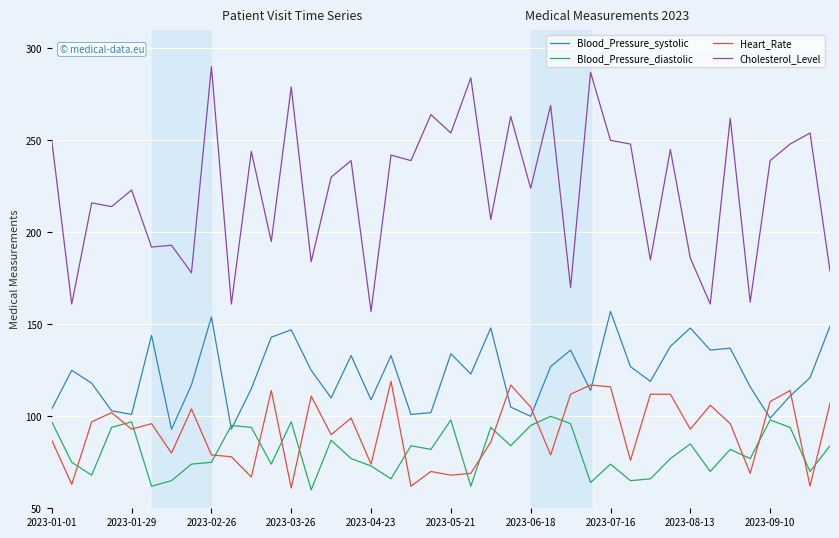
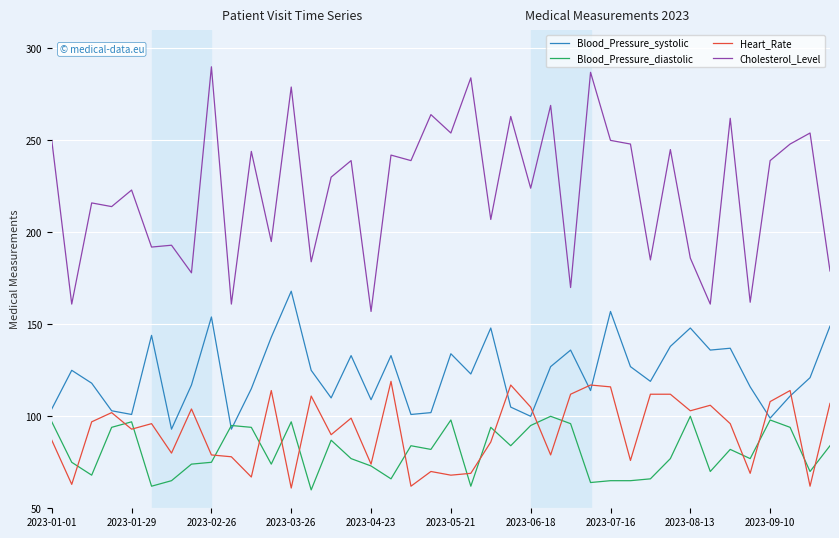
  {
    "Blood_Pressure_systolic": {
      "2023-01-01": 104,
      "2023-01-29": 101,
      "2023-02-26": 154,
-     "2023-03-26": 147,
+     "2023-03-26": 168,
      "2023-04-23": 109,
      "2023-05-21": 134,
      "2023-06-18": 100,
      "2023-07-16": 157,
      "2023-08-13": 148
    },
    "Blood_Pressure_diastolic": {
      "2023-01-01": 97,
      "2023-01-29": 97,
      "2023-02-26": 75,
      "2023-03-26": 97,
      "2023-05-21": 98,
      "2023-06-18": 95,
-     "2023-07-16": 74,
-     "2023-08-13": 85
+     "2023-07-16": 65,
+     "2023-08-13": 100
    },
    "Heart_Rate": {
      "2023-01-01": 87,
      "2023-01-29": 93,
      "2023-02-26": 79,
      "2023-03-26": 61,
      "2023-05-21": 68,
      "2023-06-18": 105,
      "2023-07-16": 116,
-     "2023-08-13": 93,
+     "2023-08-13": 103,
      "2023-09-10": 108
    },
    "Cholesterol_Level": {
      "2023-01-01": 250,
      "2023-01-29": 223,
      "2023-02-26": 290,
      "2023-03-26": 279,
      "2023-04-23": 157,
      "2023-05-21": 254,
      "2023-06-18": 224,
      "2023-07-16": 250,
      "2023-08-13": 186,
      "2023-09-10": 239
    }
  }
